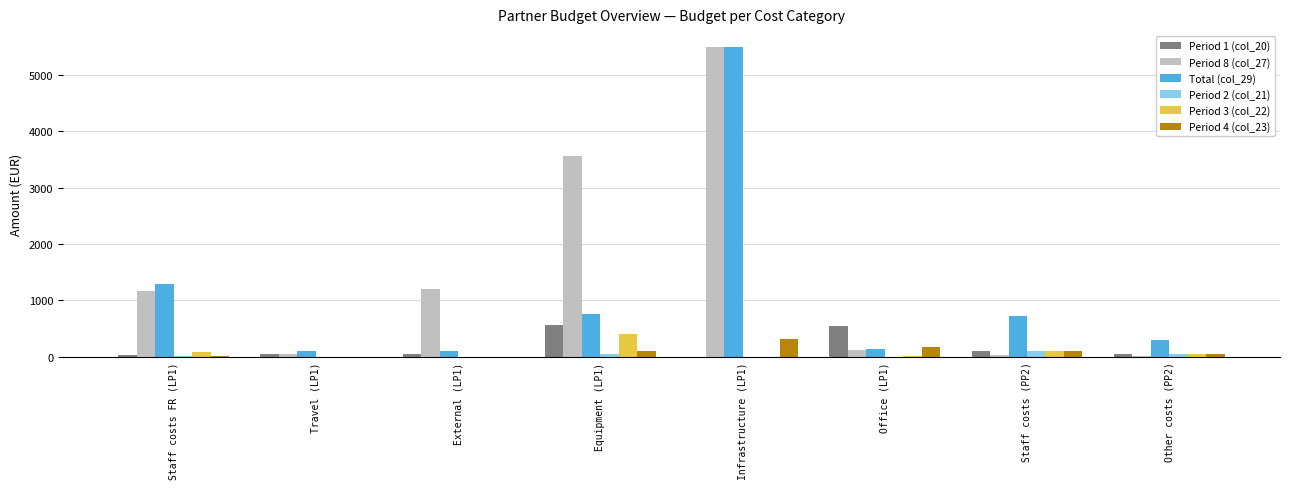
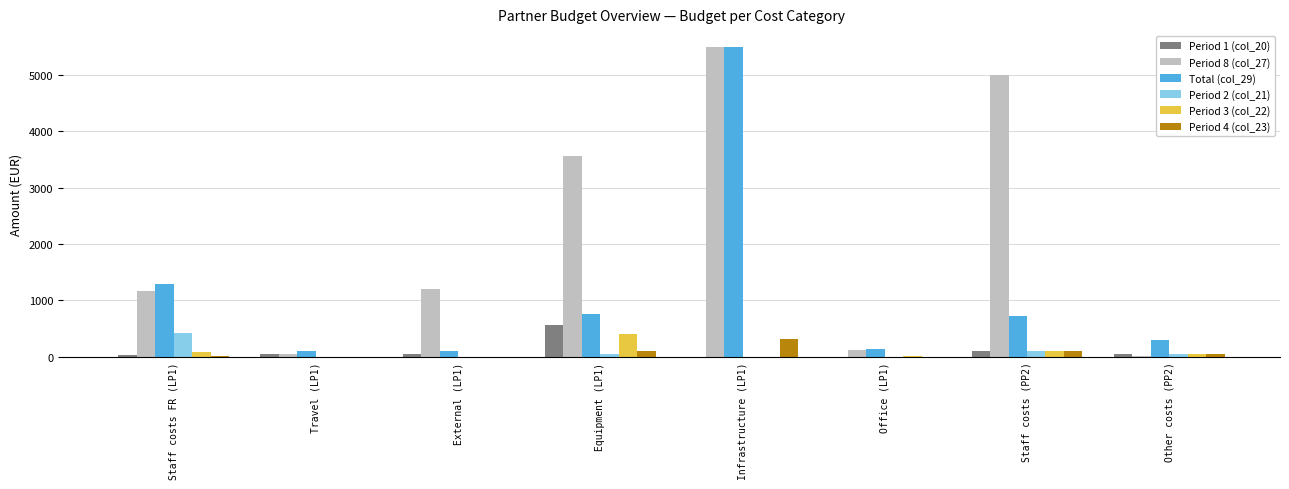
  {
    "Period 1 (col_20)": {
      "Travel (LP1)": 100,
      "External (LP1)": 100,
      "Equipment (LP1)": 600,
      "Infrastructure (LP1)": 0,
-     "Office (LP1)": 500,
+     "Office (LP1)": 0,
      "Staff costs (PP2)": 100
    },
    "Period 8 (col_27)": {
      "Staff costs FR (LP1)": 1200,
      "Travel (LP1)": 100,
      "External (LP1)": 1200,
      "Equipment (LP1)": 3600,
      "Infrastructure (LP1)": 5500,
      "Office (LP1)": 100,
-     "Staff costs (PP2)": 0
+     "Staff costs (PP2)": 5000
    },
    "Total (col_29)": {
      "Staff costs FR (LP1)": 1300,
      "Travel (LP1)": 100,
      "External (LP1)": 100,
      "Equipment (LP1)": 800,
      "Infrastructure (LP1)": 5500,
      "Office (LP1)": 100,
      "Staff costs (PP2)": 700,
      "Other costs (PP2)": 300
    },
    "Period 2 (col_21)": {
-     "Staff costs FR (LP1)": 0,
+     "Staff costs FR (LP1)": 400,
      "Travel (LP1)": 0,
      "External (LP1)": 0,
      "Equipment (LP1)": 100,
      "Infrastructure (LP1)": 0,
      "Staff costs (PP2)": 100
    },
    "Period 3 (col_22)": {
      "Staff costs FR (LP1)": 100,
      "Travel (LP1)": 0,
      "External (LP1)": 0,
      "Equipment (LP1)": 400,
      "Infrastructure (LP1)": 0,
      "Staff costs (PP2)": 100
    },
    "Period 4 (col_23)": {
      "Travel (LP1)": 0,
      "External (LP1)": 0,
      "Equipment (LP1)": 100,
      "Infrastructure (LP1)": 300,
-     "Office (LP1)": 200,
+     "Office (LP1)": 0,
      "Staff costs (PP2)": 100
    }
  }
